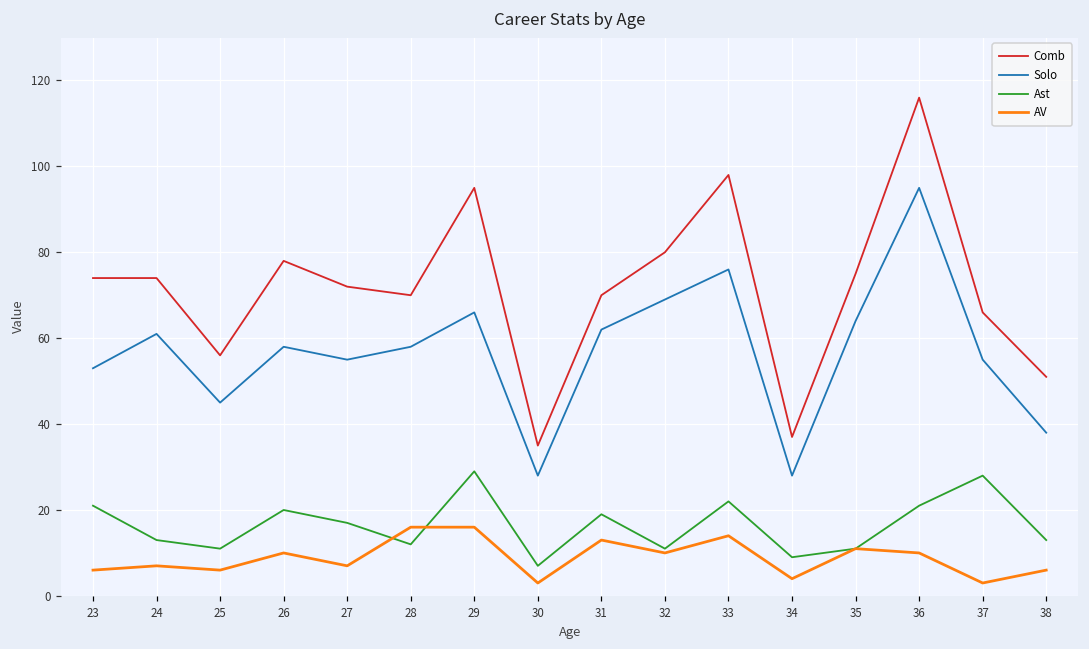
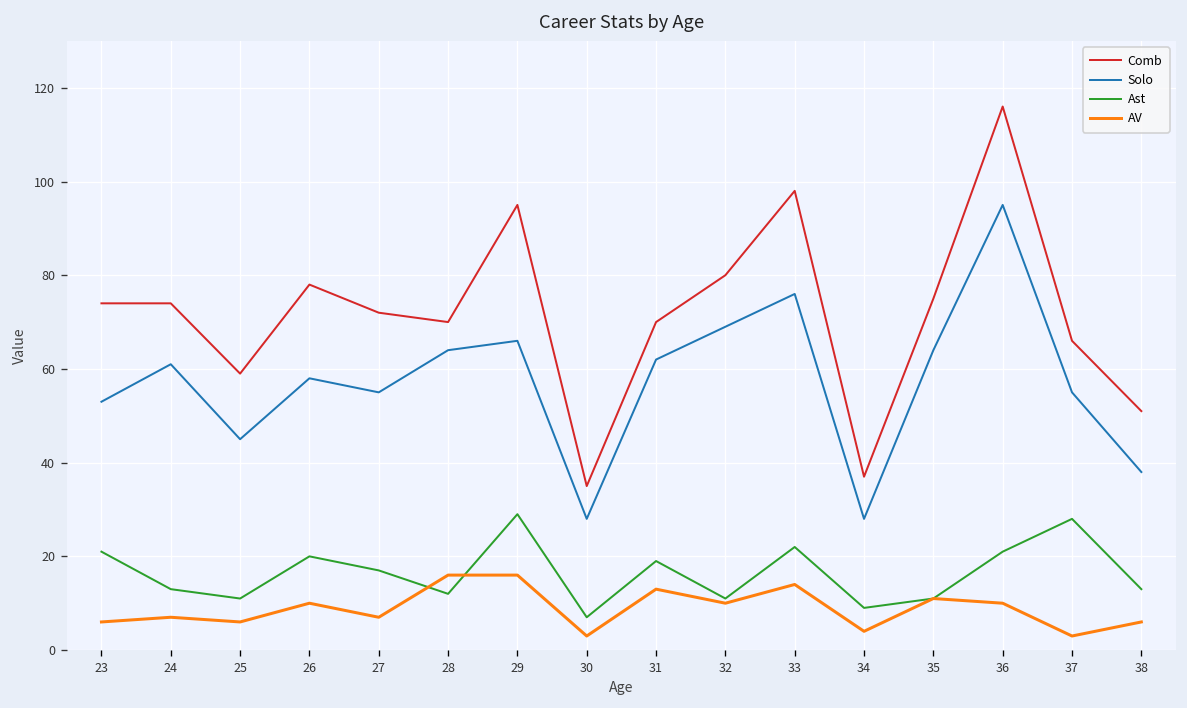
  {
    "Comb": {
      "23": 74,
      "24": 74,
-     "25": 56,
+     "25": 59,
      "26": 78,
      "27": 72,
      "28": 70,
      "29": 95,
      "30": 35,
      "31": 70,
      "32": 80,
      "33": 98,
      "34": 37,
      "35": 75,
      "36": 116,
      "37": 66,
      "38": 51
    },
    "Solo": {
      "23": 53,
      "24": 61,
      "25": 45,
      "26": 58,
      "27": 55,
-     "28": 58,
+     "28": 64,
      "29": 66,
      "30": 28,
      "31": 62,
      "32": 69,
      "33": 76,
      "34": 28,
      "35": 64,
      "36": 95,
      "37": 55,
      "38": 38
    },
    "Ast": {
      "23": 21,
      "24": 13,
      "25": 11,
      "26": 20,
      "27": 17,
      "28": 12,
      "29": 29,
      "30": 7,
      "31": 19,
      "32": 11,
      "33": 22,
      "34": 9,
      "36": 21,
      "37": 28,
      "38": 13
    },
    "AV": {
      "23": 6,
      "24": 7,
      "25": 6,
      "26": 10,
      "27": 7,
      "28": 16,
      "29": 16,
      "30": 3,
      "31": 13,
      "32": 10,
      "33": 14,
      "34": 4,
      "36": 10,
      "37": 3,
      "38": 6
    }
  }
